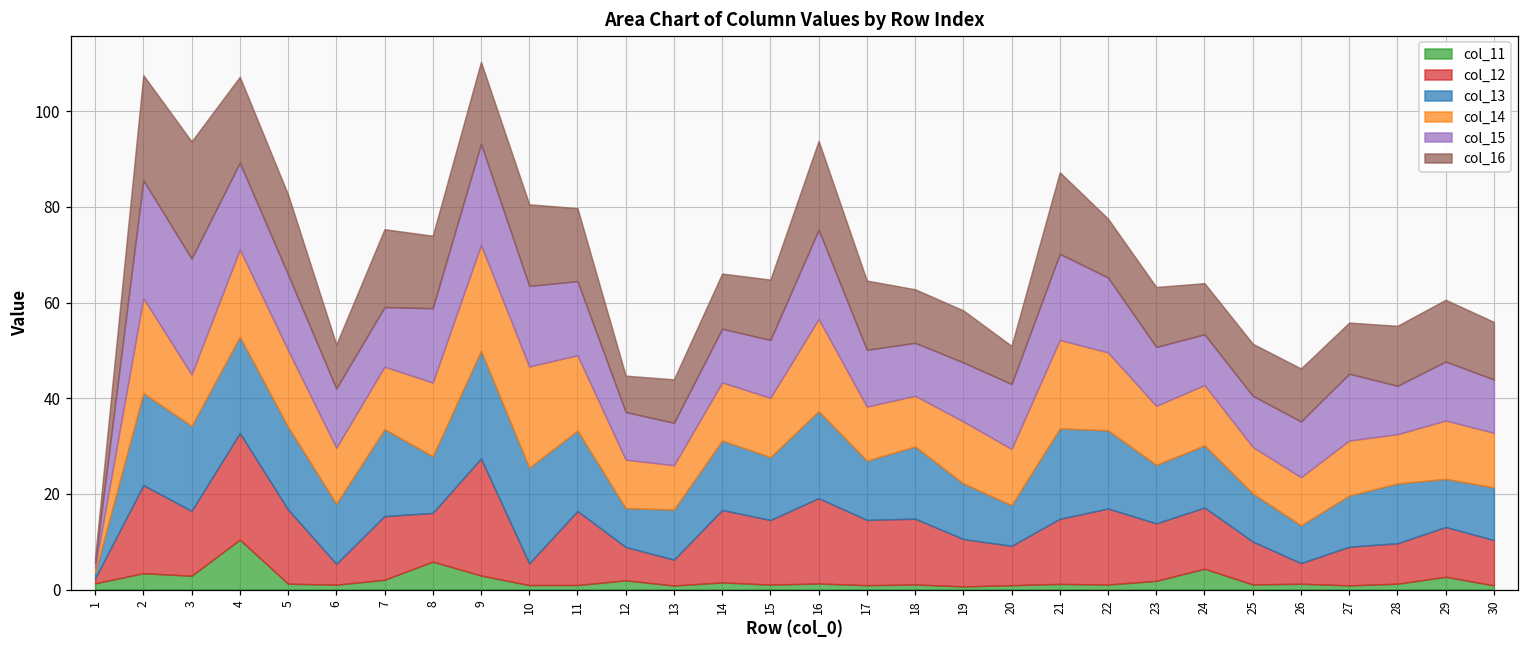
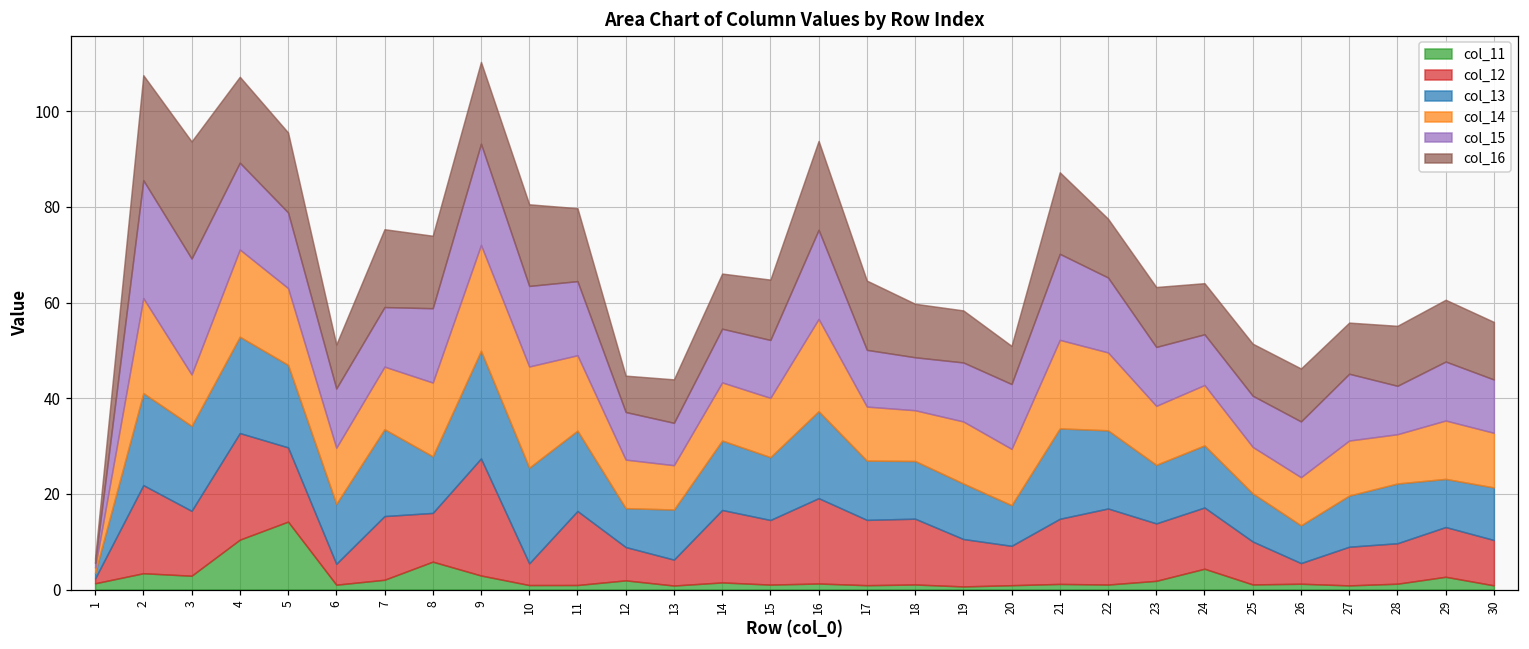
  {
    "col_11": {
      "1": 1,
      "2": 3,
      "3": 3,
      "4": 10,
-     "5": 1,
+     "5": 14,
      "6": 1,
      "7": 2,
      "8": 6,
      "9": 3,
      "10": 1,
      "11": 1,
      "12": 2,
      "13": 1,
      "14": 1,
      "15": 1,
      "16": 1,
      "17": 1,
      "18": 1,
      "19": 1,
      "20": 1,
      "21": 1,
      "22": 1,
      "23": 2,
      "24": 4,
      "25": 1,
      "26": 1,
      "27": 1,
      "28": 1,
      "29": 3,
      "30": 1
    },
    "col_12": {
      "1": 1,
      "2": 18,
      "3": 14,
      "4": 22,
      "5": 16,
      "6": 4,
      "7": 13,
      "8": 10,
      "9": 24,
      "10": 5,
      "11": 15,
      "12": 7,
      "13": 5,
      "14": 15,
      "15": 14,
      "16": 18,
      "17": 14,
      "18": 14,
      "19": 10,
      "20": 8,
      "21": 14,
      "22": 16,
      "23": 12,
      "24": 13,
      "25": 9,
      "26": 4,
      "27": 8,
      "28": 8,
      "29": 10,
      "30": 9
    },
    "col_13": {
      "1": 1,
      "2": 19,
      "3": 18,
      "4": 20,
      "5": 17,
      "6": 13,
      "7": 18,
      "8": 12,
      "9": 23,
      "10": 20,
      "11": 17,
      "12": 8,
      "13": 10,
      "14": 15,
      "15": 13,
      "16": 18,
      "17": 12,
-     "18": 15,
+     "18": 12,
      "19": 12,
      "20": 9,
      "21": 19,
      "22": 16,
      "23": 12,
      "24": 13,
      "25": 10,
      "26": 8,
      "27": 11,
      "28": 12,
      "29": 10,
      "30": 11
    },
    "col_14": {
      "1": 1,
      "2": 20,
      "3": 11,
      "4": 18,
      "5": 16,
      "6": 12,
      "7": 13,
      "8": 15,
      "9": 22,
      "10": 21,
      "11": 16,
      "12": 10,
      "13": 9,
      "14": 12,
      "15": 12,
      "16": 19,
      "17": 11,
      "18": 11,
      "19": 13,
      "20": 12,
      "21": 19,
      "22": 16,
      "23": 12,
      "24": 13,
      "25": 10,
      "26": 10,
      "27": 12,
      "28": 10,
      "29": 12,
      "30": 11
    },
    "col_15": {
      "1": 1,
      "2": 25,
      "3": 24,
      "4": 18,
      "5": 16,
      "6": 12,
      "7": 12,
      "8": 16,
      "9": 21,
      "10": 17,
      "11": 15,
      "12": 10,
      "13": 9,
      "14": 11,
      "15": 12,
      "16": 19,
      "17": 12,
      "18": 11,
      "19": 12,
      "20": 14,
      "21": 18,
      "22": 16,
      "23": 12,
      "24": 11,
      "25": 11,
      "26": 12,
      "27": 14,
      "28": 10,
      "29": 12,
      "30": 11
    },
    "col_16": {
      "1": 1,
      "2": 22,
      "3": 24,
      "4": 18,
      "5": 17,
      "6": 9,
      "7": 16,
      "8": 15,
      "9": 17,
      "10": 17,
      "11": 15,
      "12": 8,
      "13": 9,
      "14": 12,
      "15": 13,
      "16": 19,
      "17": 14,
      "18": 11,
      "19": 11,
      "20": 8,
      "21": 17,
      "22": 12,
      "23": 13,
      "24": 11,
      "25": 11,
      "26": 11,
      "27": 11,
      "28": 13,
      "29": 13,
      "30": 12
    }
  }
